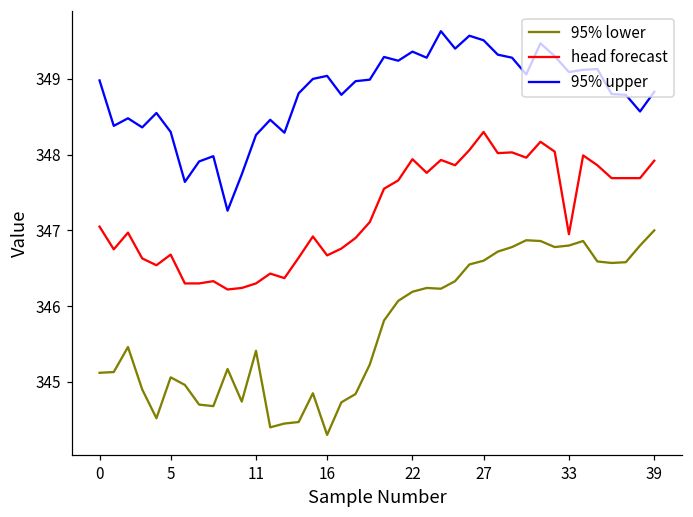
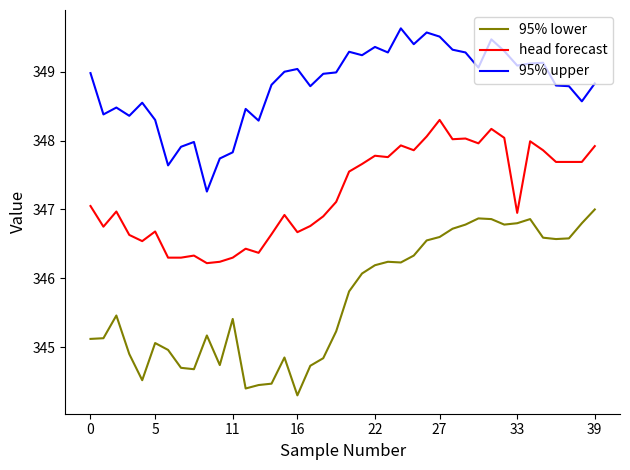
  {
    "95% lower": {
      "0": 345.1,
      "5": 345.1,
      "11": 345.4,
      "16": 344.3,
      "22": 346.2,
      "27": 346.6,
      "33": 346.8,
      "39": 347.0
    },
    "head forecast": {
      "0": 347.1,
      "5": 346.7,
      "11": 346.3,
      "16": 346.7,
-     "22": 347.9,
+     "22": 347.8,
      "27": 348.3,
      "33": 347.0,
      "39": 347.9
    },
    "95% upper": {
      "0": 349.0,
      "5": 348.3,
-     "11": 348.3,
+     "11": 347.8,
      "16": 349.0,
      "22": 349.4,
      "27": 349.5
    }
  }
